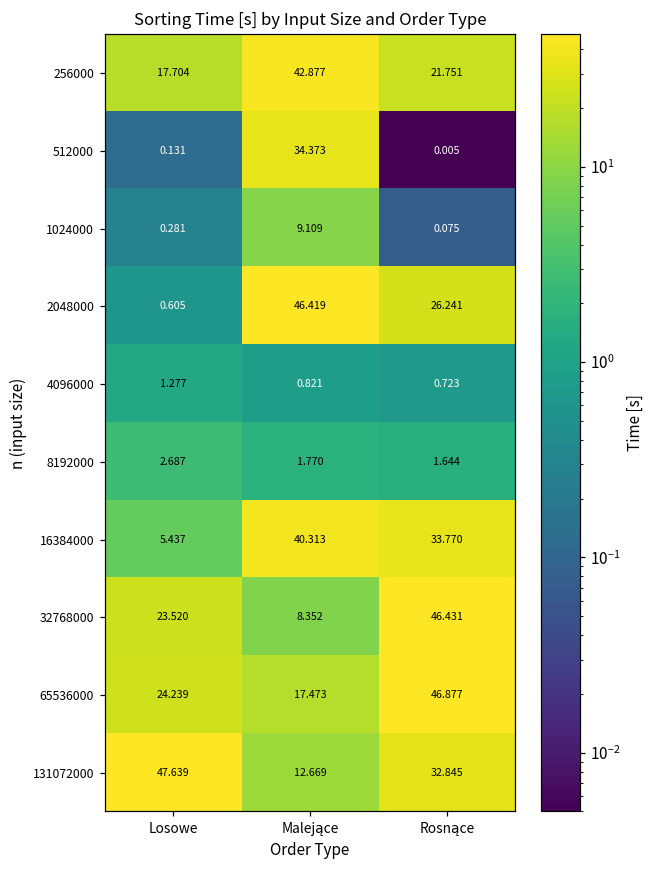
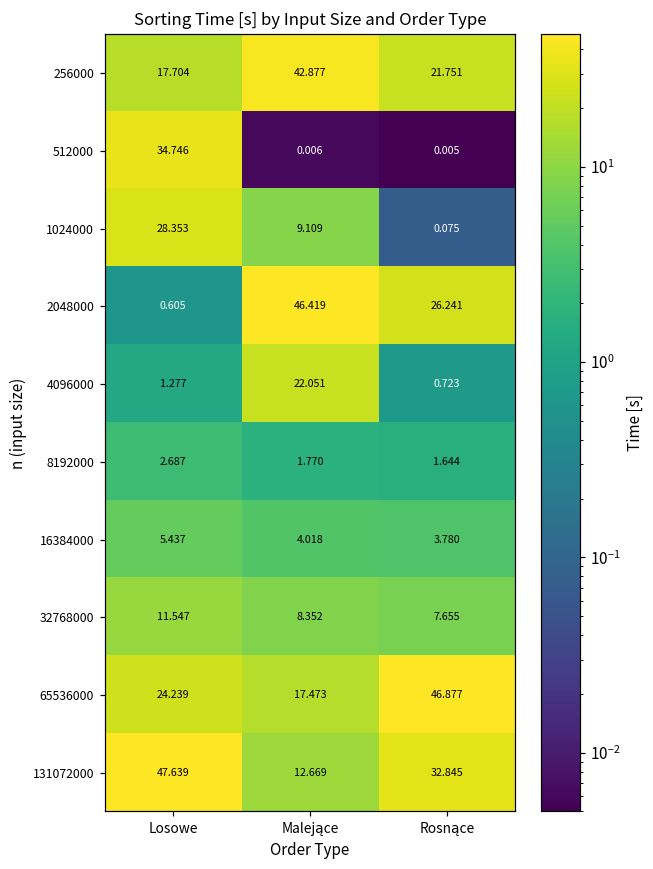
  {
    "256000": {
      "Losowe": 17.704,
      "Malejące": 42.877,
      "Rosnące": 21.751
    },
    "512000": {
-     "Losowe": 0.131,
-     "Malejące": 34.373,
+     "Losowe": 34.746,
+     "Malejące": 0.006,
      "Rosnące": 0.005
    },
    "1024000": {
-     "Losowe": 0.281,
+     "Losowe": 28.353,
      "Malejące": 9.109,
      "Rosnące": 0.075
    },
    "2048000": {
      "Losowe": 0.605,
      "Malejące": 46.419,
      "Rosnące": 26.241
    },
    "4096000": {
      "Losowe": 1.277,
-     "Malejące": 0.821,
+     "Malejące": 22.051,
      "Rosnące": 0.723
    },
    "8192000": {
      "Losowe": 2.687,
      "Malejące": 1.770,
      "Rosnące": 1.644
    },
    "16384000": {
      "Losowe": 5.437,
-     "Malejące": 40.313,
-     "Rosnące": 33.770
+     "Malejące": 4.018,
+     "Rosnące": 3.780
    },
    "32768000": {
-     "Losowe": 23.520,
+     "Losowe": 11.547,
      "Malejące": 8.352,
-     "Rosnące": 46.431
+     "Rosnące": 7.655
    },
    "65536000": {
      "Losowe": 24.239,
      "Malejące": 17.473,
      "Rosnące": 46.877
    },
    "131072000": {
      "Losowe": 47.639,
      "Malejące": 12.669,
      "Rosnące": 32.845
    }
  }
